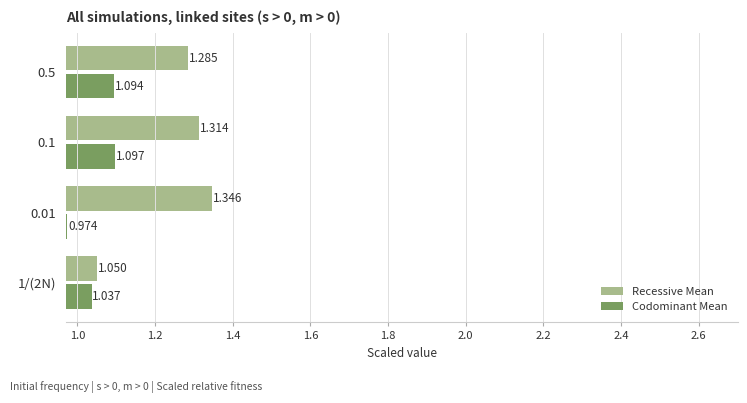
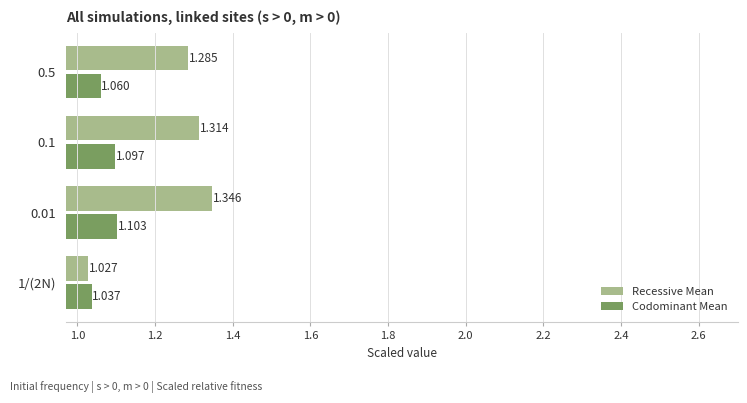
  {
    "Recessive Mean": {
      "0.5": 1.285,
      "0.1": 1.314,
      "0.01": 1.346,
-     "1/(2N)": 1.050
+     "1/(2N)": 1.027
    },
    "Codominant Mean": {
-     "0.5": 1.094,
+     "0.5": 1.060,
      "0.1": 1.097,
-     "0.01": 0.974,
+     "0.01": 1.103,
      "1/(2N)": 1.037
    }
  }
